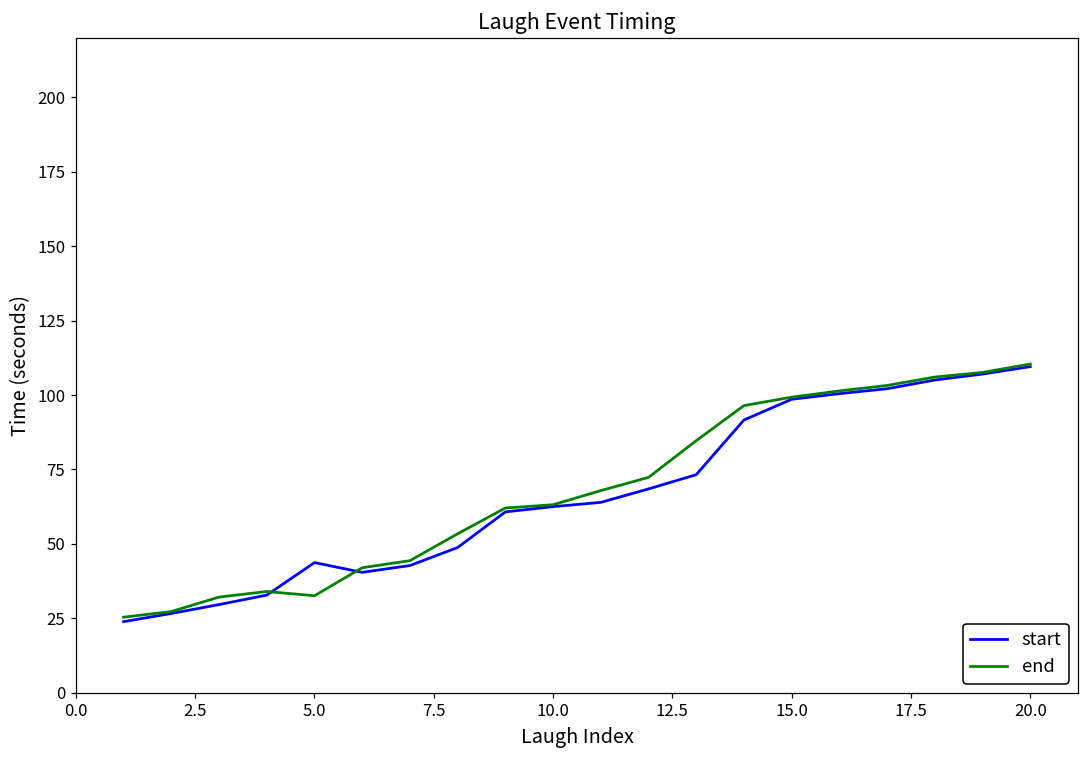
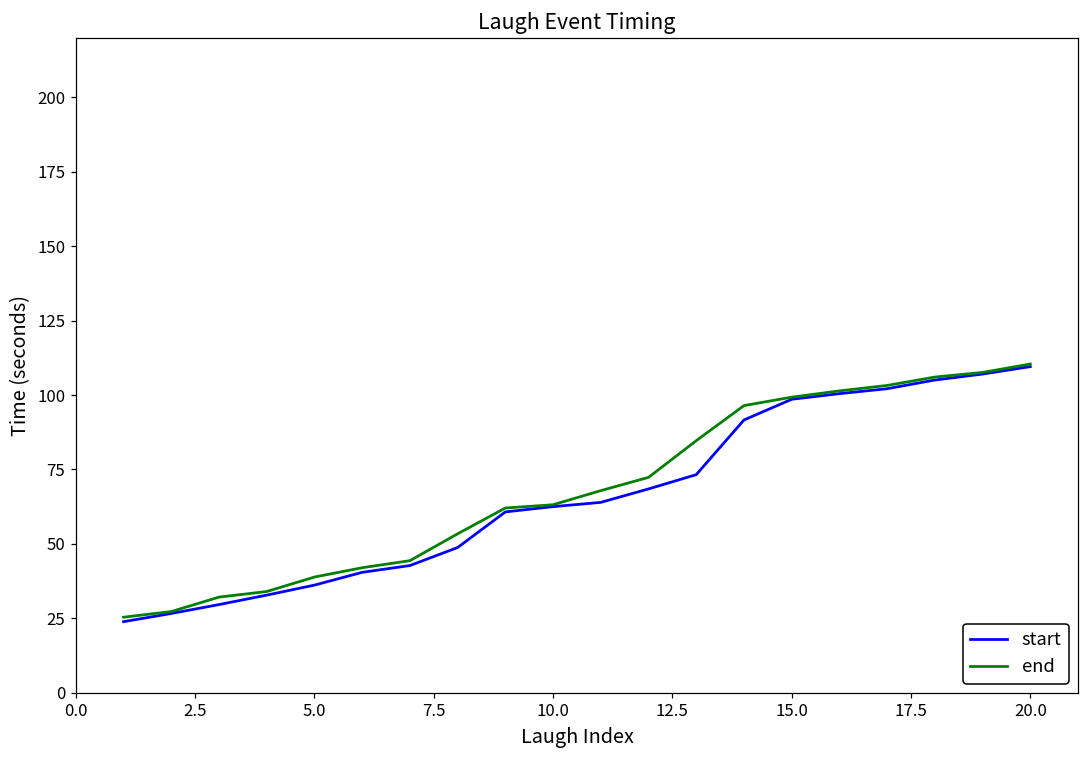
  {
    "start": {
-     "5.0": 44
+     "5.0": 36
    },
    "end": {
-     "5.0": 33
+     "5.0": 39
    }
  }
